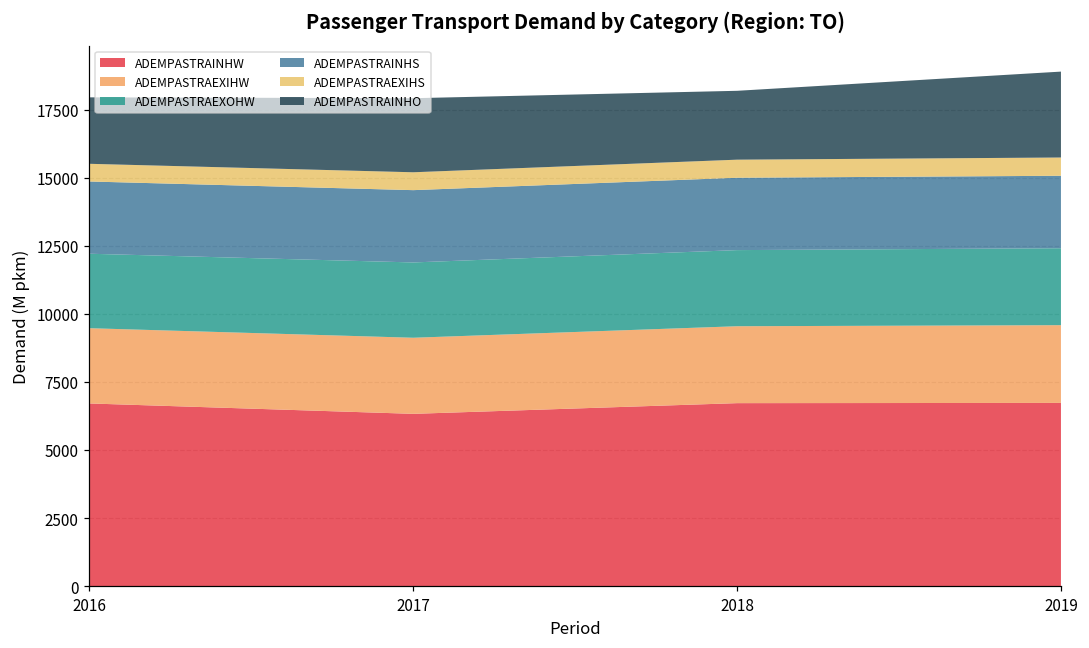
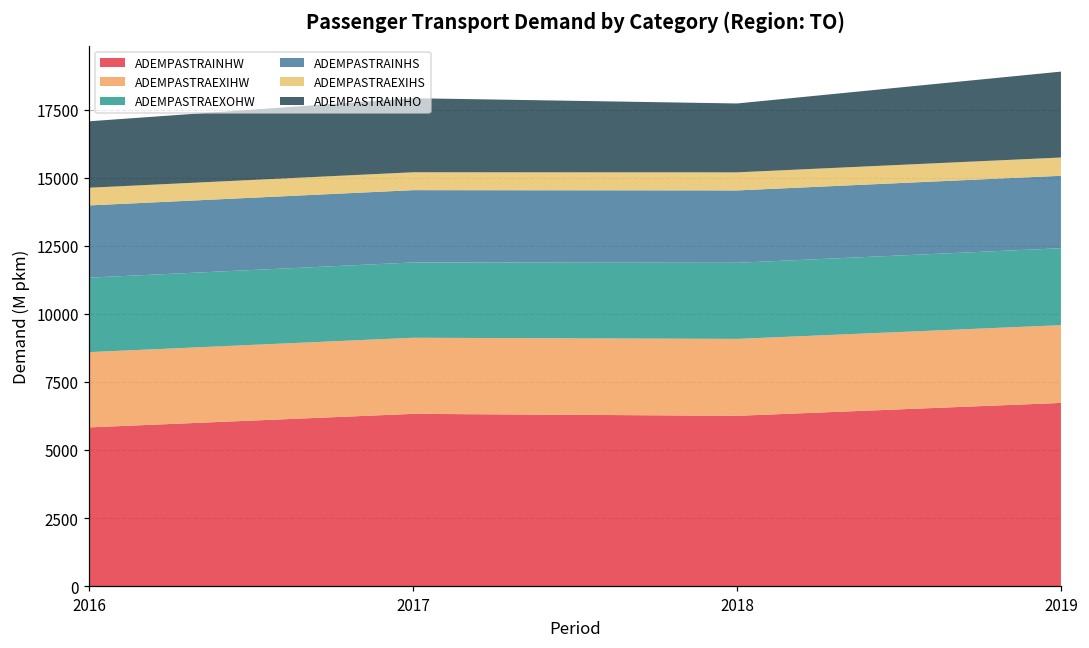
  {
    "ADEMPASTRAINHW": {
-     "2016": 6700,
+     "2016": 5800,
      "2017": 6300,
-     "2018": 6700,
+     "2018": 6300,
      "2019": 6700
    },
    "ADEMPASTRAINHO": {
      "2016": 2400,
      "2018": 2500,
      "2019": 3200
    }
  }
